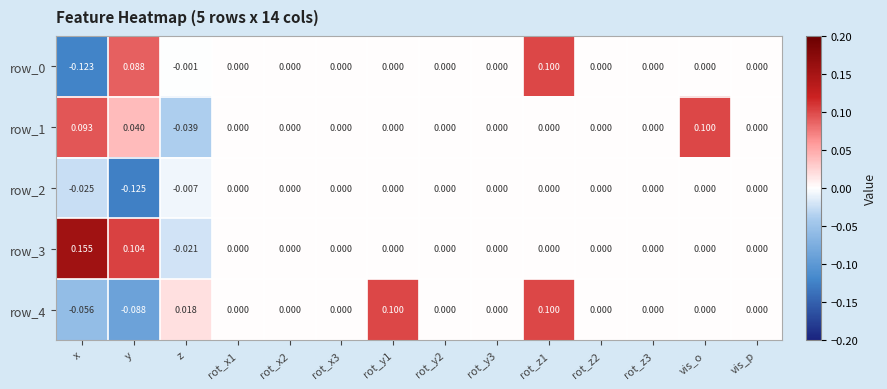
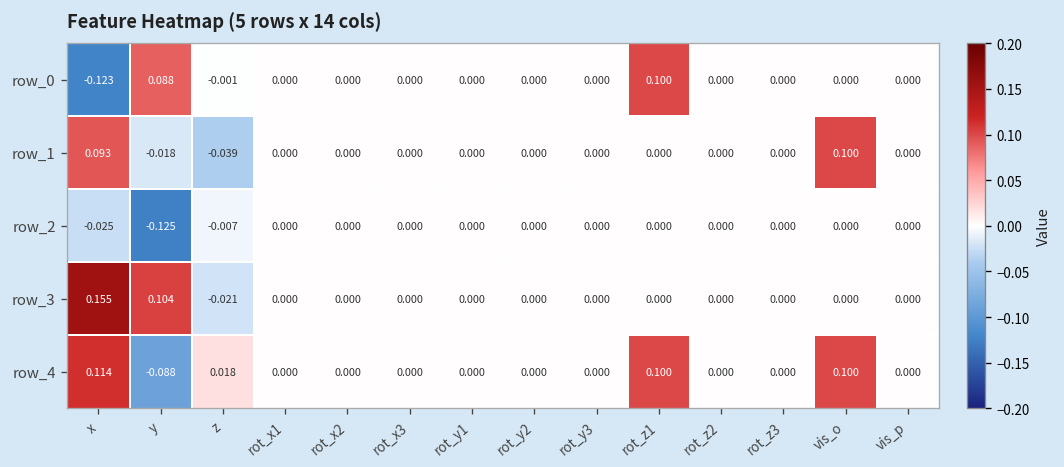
  {
    "row_0": {
      "x": -0.123,
      "y": 0.088,
      "z": -0.001,
      "rot_x1": 0.000,
      "rot_x2": 0.000,
      "rot_x3": 0.000,
      "rot_y1": 0.000,
      "rot_y2": 0.000,
      "rot_y3": 0.000,
      "rot_z1": 0.100,
      "rot_z2": 0.000,
      "rot_z3": 0.000,
      "vis_o": 0.000,
      "vis_p": 0.000
    },
    "row_1": {
      "x": 0.093,
-     "y": 0.040,
+     "y": -0.018,
      "z": -0.039,
      "rot_x1": 0.000,
      "rot_x2": 0.000,
      "rot_x3": 0.000,
      "rot_y1": 0.000,
      "rot_y2": 0.000,
      "rot_y3": 0.000,
      "rot_z1": 0.000,
      "rot_z2": 0.000,
      "rot_z3": 0.000,
      "vis_o": 0.100,
      "vis_p": 0.000
    },
    "row_2": {
      "x": -0.025,
      "y": -0.125,
      "z": -0.007,
      "rot_x1": 0.000,
      "rot_x2": 0.000,
      "rot_x3": 0.000,
      "rot_y1": 0.000,
      "rot_y2": 0.000,
      "rot_y3": 0.000,
      "rot_z1": 0.000,
      "rot_z2": 0.000,
      "rot_z3": 0.000,
      "vis_o": 0.000,
      "vis_p": 0.000
    },
    "row_3": {
      "x": 0.155,
      "y": 0.104,
      "z": -0.021,
      "rot_x1": 0.000,
      "rot_x2": 0.000,
      "rot_x3": 0.000,
      "rot_y1": 0.000,
      "rot_y2": 0.000,
      "rot_y3": 0.000,
      "rot_z1": 0.000,
      "rot_z2": 0.000,
      "rot_z3": 0.000,
      "vis_o": 0.000,
      "vis_p": 0.000
    },
    "row_4": {
-     "x": -0.056,
+     "x": 0.114,
      "y": -0.088,
      "z": 0.018,
      "rot_x1": 0.000,
      "rot_x2": 0.000,
      "rot_x3": 0.000,
-     "rot_y1": 0.100,
+     "rot_y1": 0.000,
      "rot_y2": 0.000,
      "rot_y3": 0.000,
      "rot_z1": 0.100,
      "rot_z2": 0.000,
      "rot_z3": 0.000,
-     "vis_o": 0.000,
+     "vis_o": 0.100,
      "vis_p": 0.000
    }
  }
